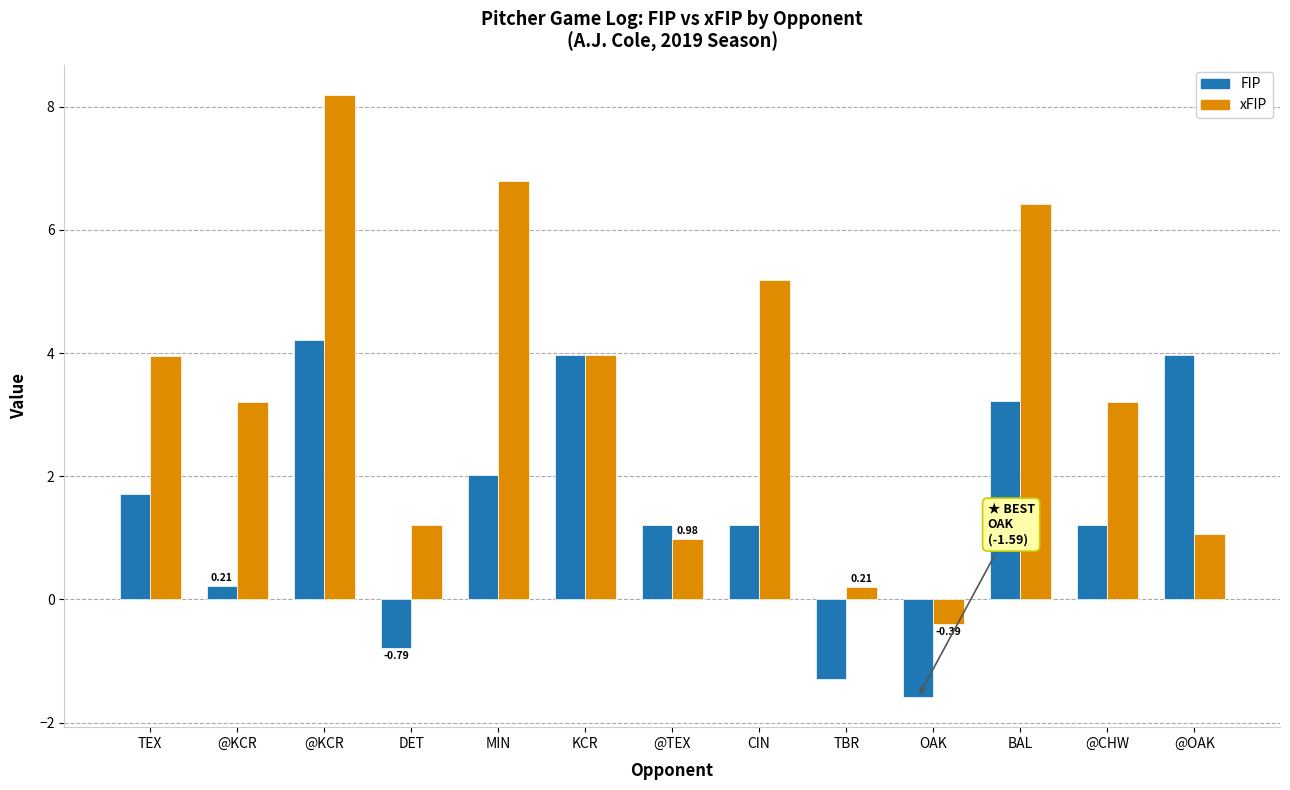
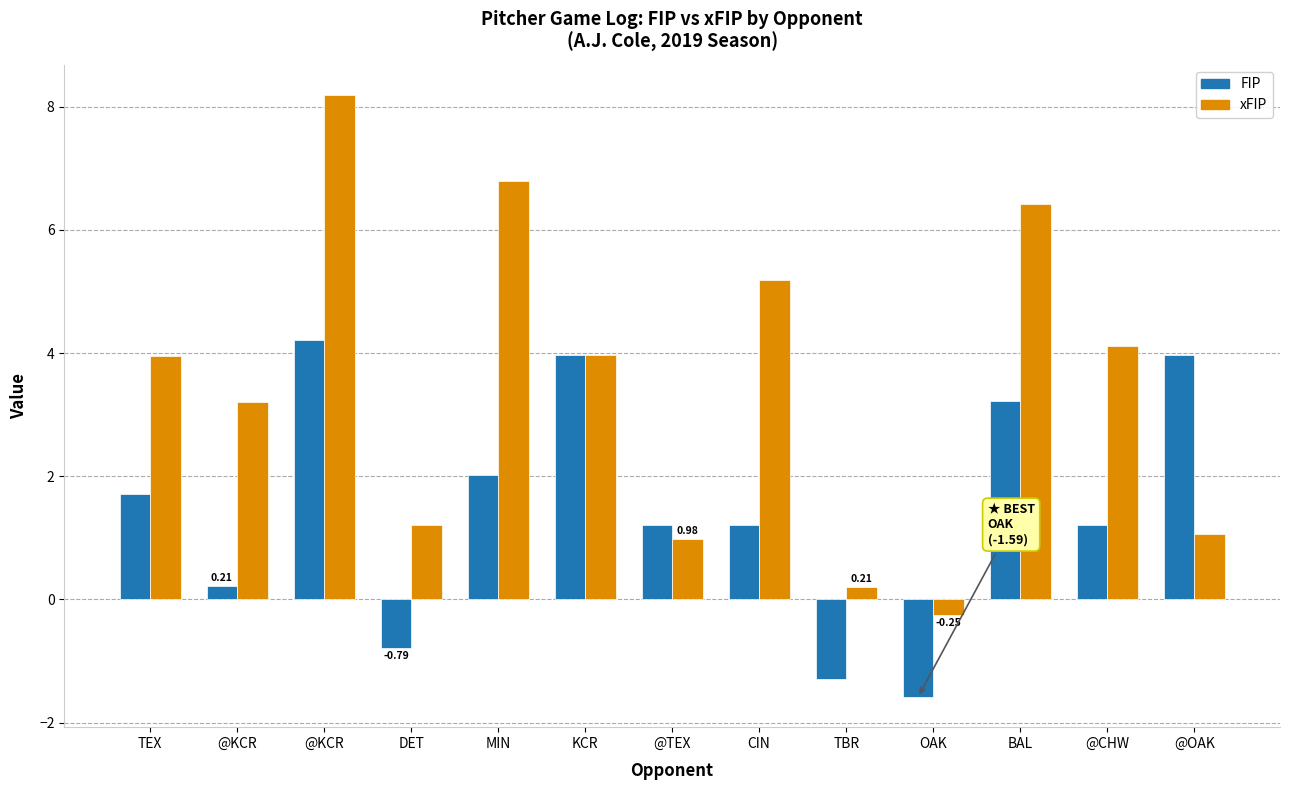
  {
    "FIP": {
      "DET": -0.79
    },
    "xFIP": {
      "@TEX": 0.98,
      "TBR": 0.21,
-     "OAK": -0.39,
-     "@CHW": 3.2
+     "OAK": -0.25,
+     "@CHW": 4.1
    }
  }
